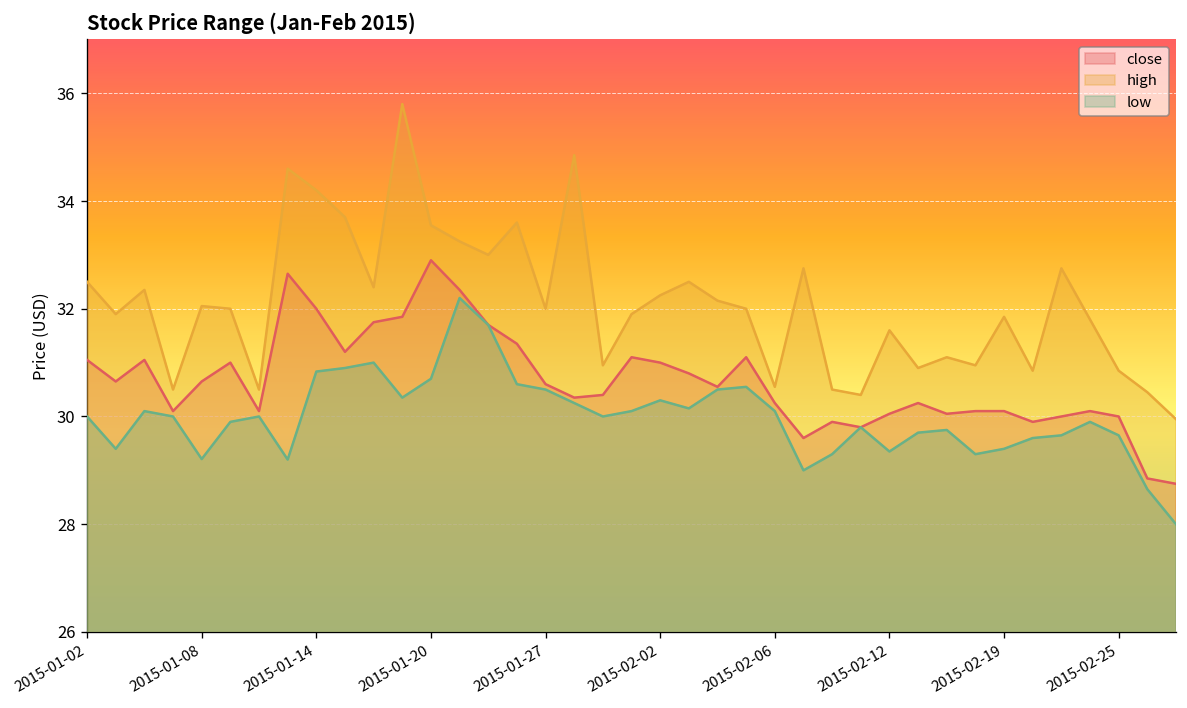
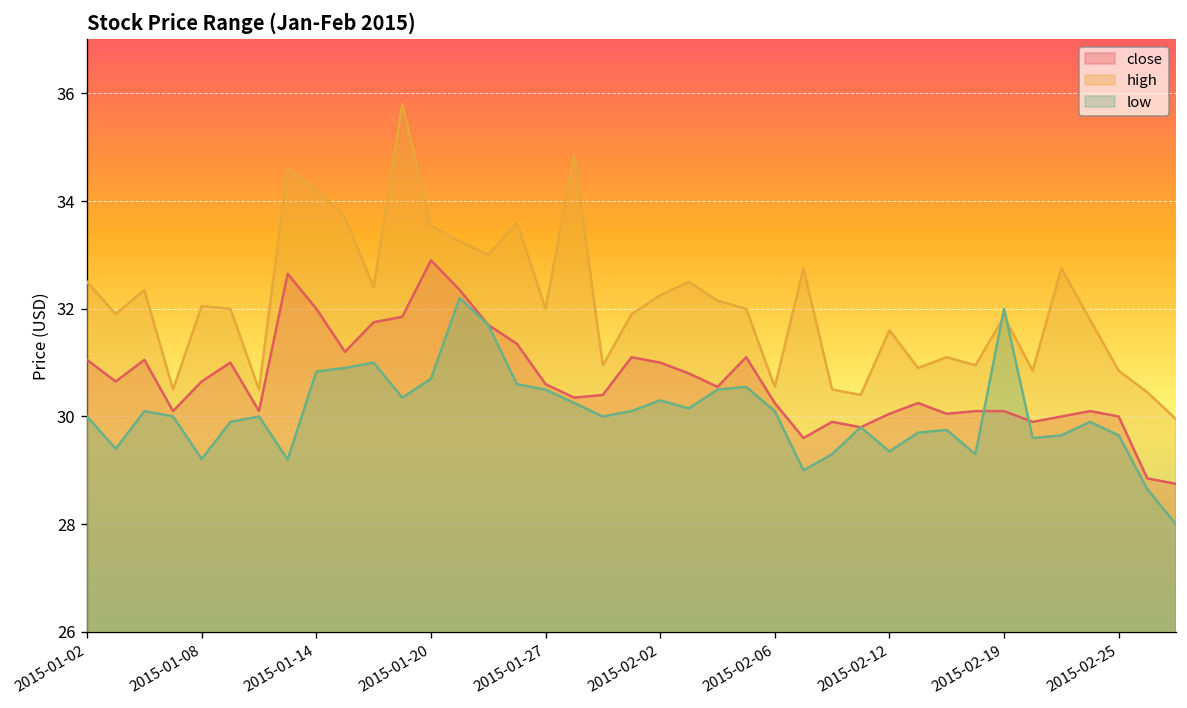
  {
    "low": {
      "2015-01-02": 30.0,
      "2015-01-08": 29.2,
      "2015-01-14": 30.8,
      "2015-01-20": 30.7,
      "2015-01-27": 30.5,
      "2015-02-02": 30.3,
      "2015-02-06": 30.1,
      "2015-02-12": 29.4,
-     "2015-02-19": 29.4,
+     "2015-02-19": 32.0,
      "2015-02-25": 29.7
    }
  }
